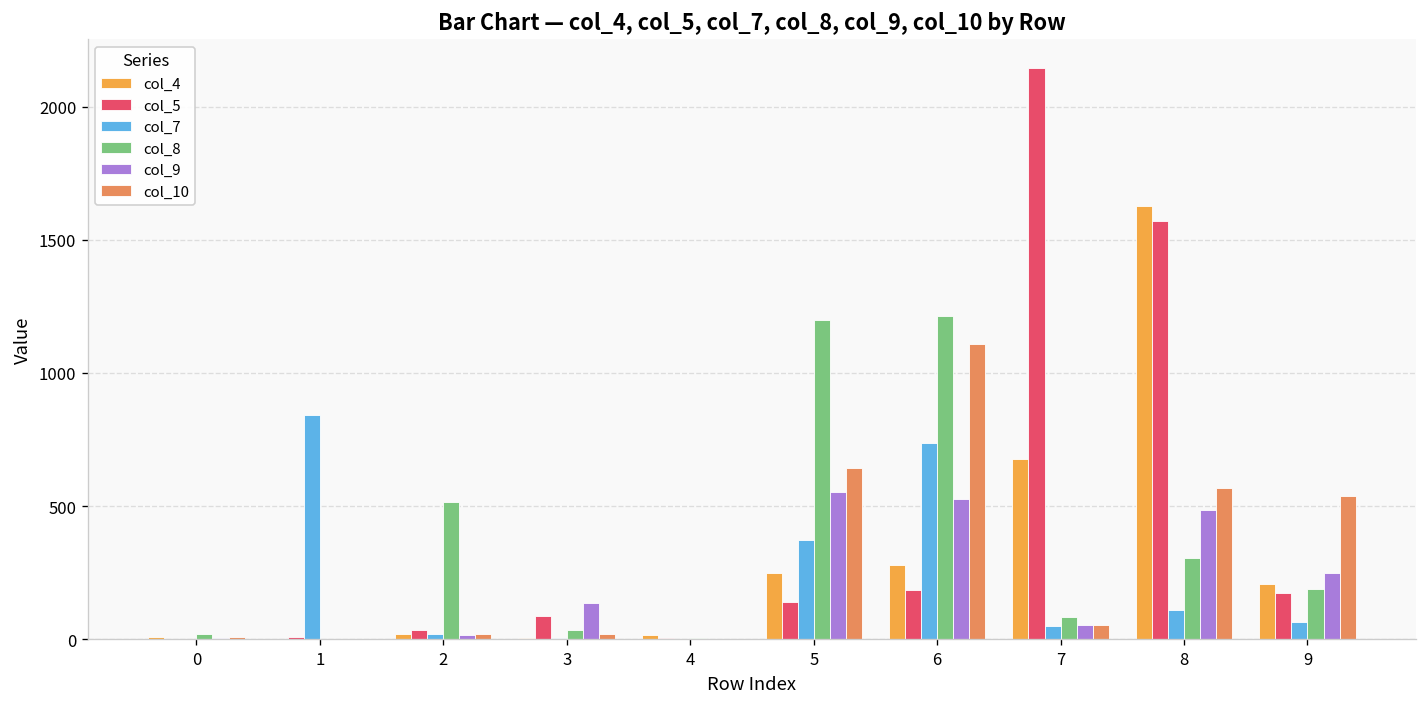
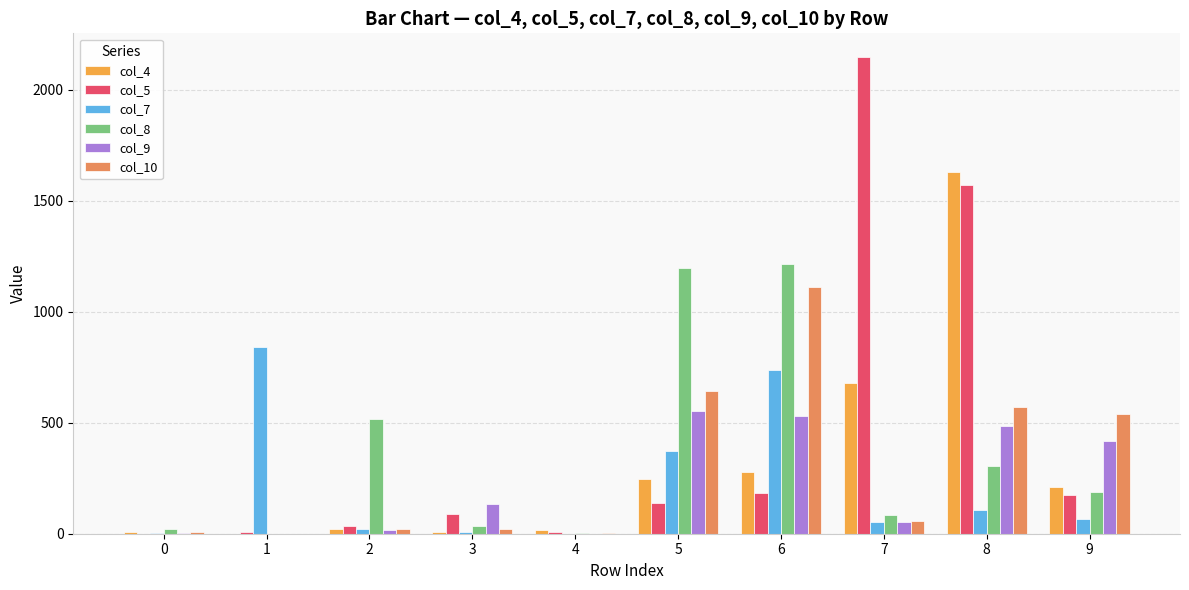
  {
    "col_5": {
      "0": 0,
      "2": 40,
      "3": 90,
      "5": 140,
      "6": 190,
      "7": 2150,
      "8": 1570,
      "9": 170
    },
    "col_7": {
      "1": 840,
      "2": 20,
      "5": 370,
      "6": 740,
      "7": 50,
      "8": 110,
      "9": 70
    },
    "col_8": {
      "0": 20,
      "2": 520,
      "3": 40,
      "5": 1200,
      "6": 1210,
      "7": 80,
      "8": 300,
      "9": 190
    },
    "col_9": {
      "1": 0,
      "2": 20,
      "3": 140,
      "5": 550,
      "6": 530,
      "7": 60,
      "8": 490,
-     "9": 250
+     "9": 420
    }
  }
